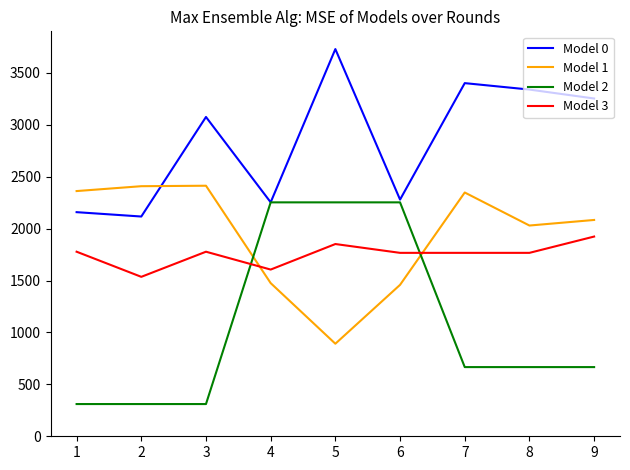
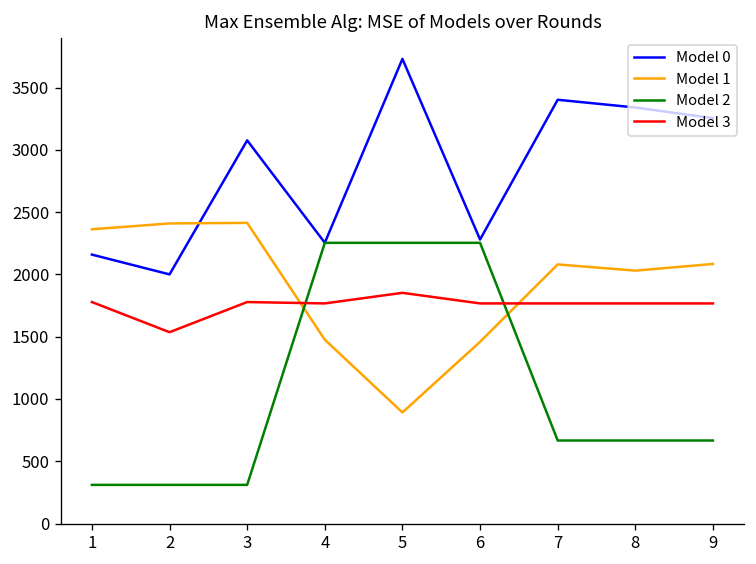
  {
    "Model 0": {
      "1": 2160,
-     "2": 2120,
+     "2": 2000,
      "3": 3080,
      "5": 3730,
      "6": 2280,
      "7": 3400
    },
    "Model 1": {
      "1": 2360,
      "2": 2410,
      "3": 2410,
      "4": 1480,
      "5": 890,
      "6": 1460,
-     "7": 2350,
+     "7": 2080,
      "8": 2030,
      "9": 2080
    },
    "Model 2": {
      "1": 310,
      "2": 310,
      "3": 310,
      "5": 2250,
      "6": 2250,
      "7": 670,
      "8": 670,
      "9": 670
    },
    "Model 3": {
      "1": 1780,
      "2": 1540,
      "3": 1780,
-     "4": 1610,
+     "4": 1770,
      "5": 1850,
      "6": 1770,
      "7": 1770,
      "8": 1770,
-     "9": 1920
+     "9": 1770
    }
  }
